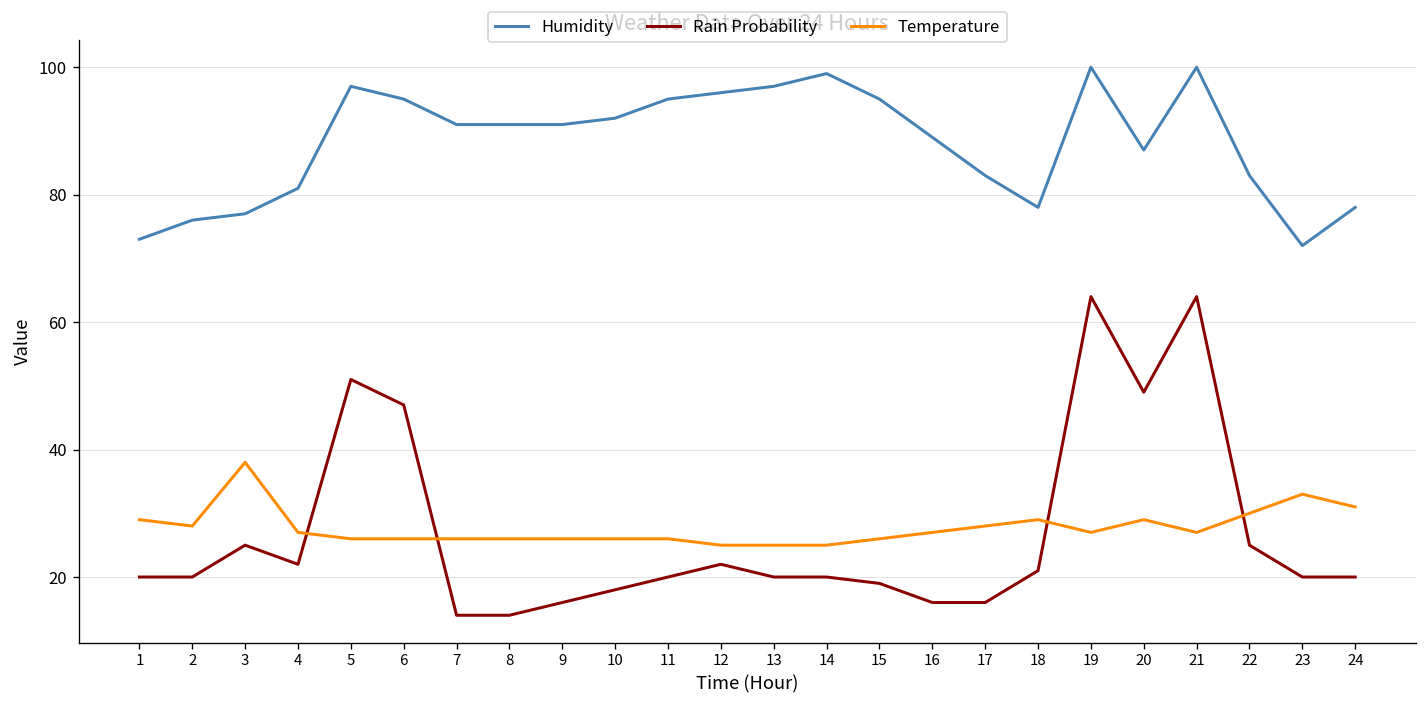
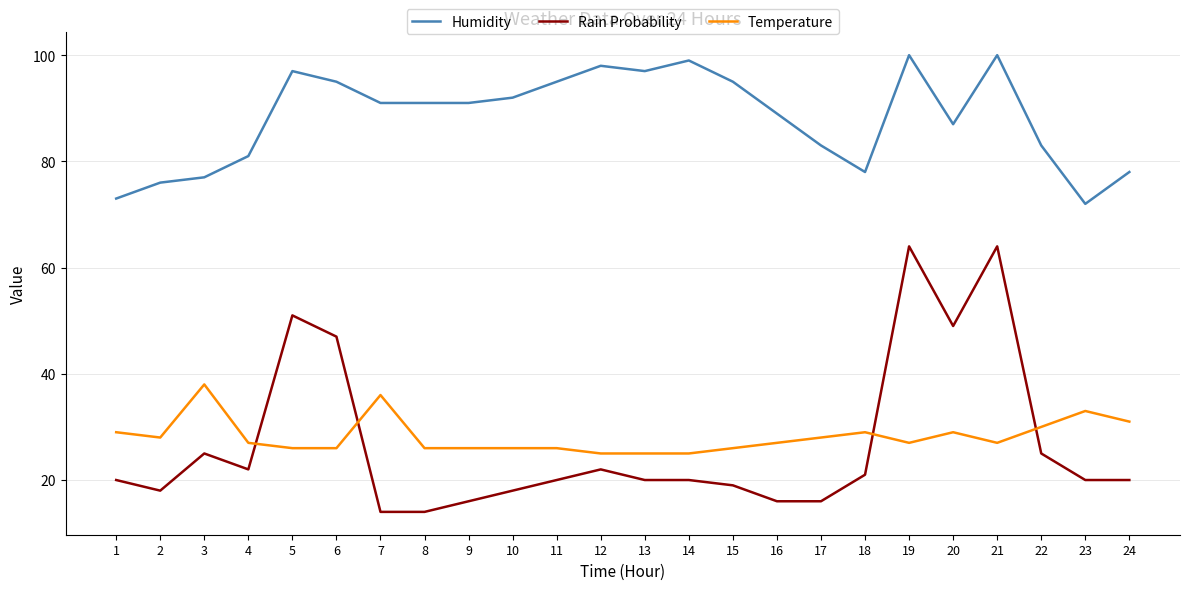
  {
    "Humidity": {
      "1": 73,
      "2": 76,
      "3": 77,
      "4": 81,
      "5": 97,
      "6": 95,
      "7": 91,
      "8": 91,
      "9": 91,
      "10": 92,
      "11": 95,
-     "12": 96,
+     "12": 98,
      "13": 97,
      "14": 99,
      "15": 95,
      "16": 89,
      "17": 83,
      "18": 78,
      "19": 100,
      "20": 87,
      "21": 100,
      "22": 83,
      "23": 72,
      "24": 78
    },
    "Rain Probability": {
      "1": 20,
-     "2": 20,
+     "2": 18,
      "3": 25,
      "4": 22,
      "5": 51,
      "6": 47,
      "7": 14,
      "8": 14,
      "9": 16,
      "10": 18,
      "11": 20,
      "12": 22,
      "13": 20,
      "14": 20,
      "15": 19,
      "16": 16,
      "17": 16,
      "18": 21,
      "19": 64,
      "20": 49,
      "21": 64,
      "22": 25,
      "23": 20,
      "24": 20
    },
    "Temperature": {
      "1": 29,
      "2": 28,
      "3": 38,
      "4": 27,
      "5": 26,
      "6": 26,
-     "7": 26,
+     "7": 36,
      "8": 26,
      "9": 26,
      "10": 26,
      "11": 26,
      "12": 25,
      "13": 25,
      "14": 25,
      "15": 26,
      "16": 27,
      "17": 28,
      "18": 29,
      "19": 27,
      "20": 29,
      "21": 27,
      "22": 30,
      "23": 33,
      "24": 31
    }
  }
